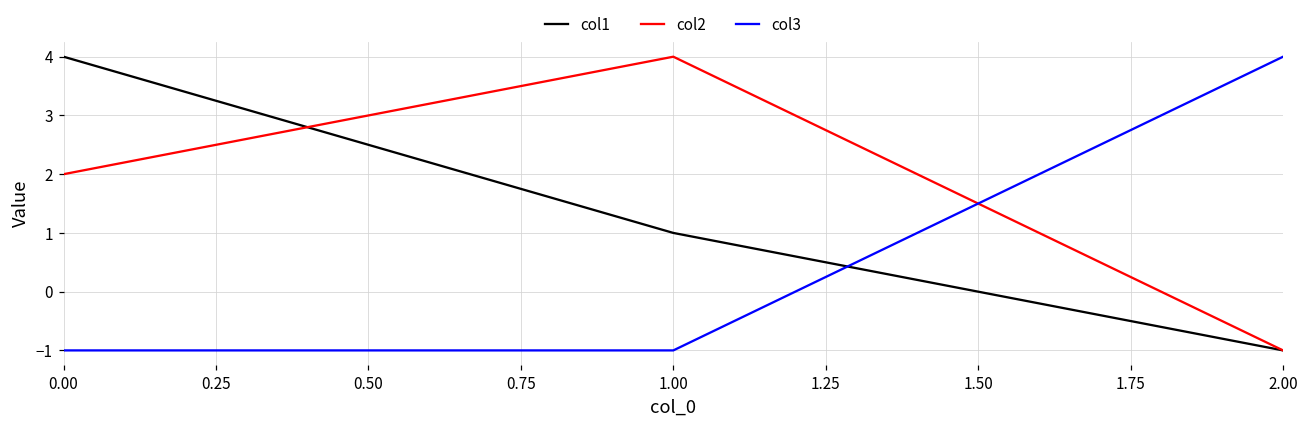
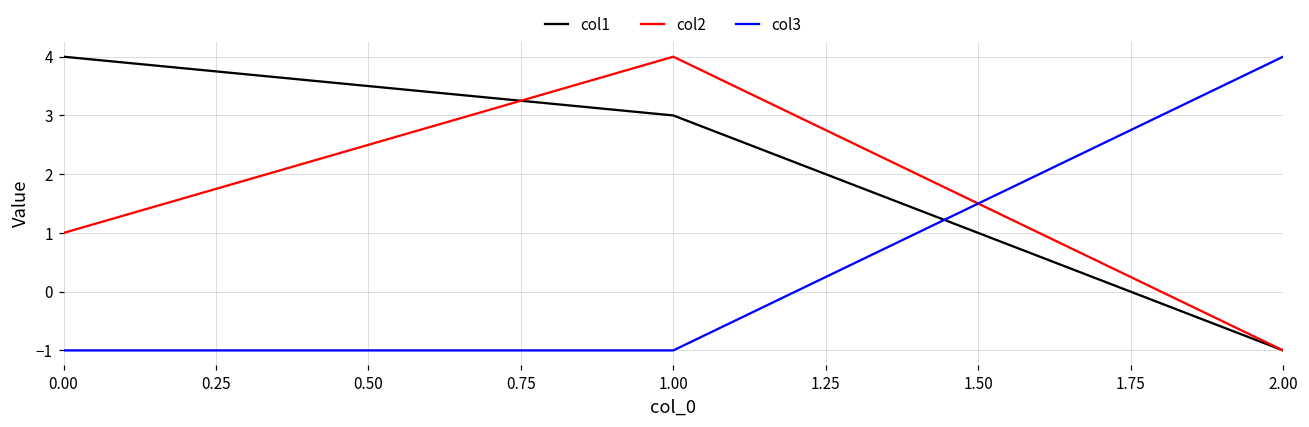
  {
    "col1": {
      "0.00": 4,
-     "1.00": 1
+     "1.00": 3
    },
    "col2": {
-     "0.00": 2,
+     "0.00": 1,
      "1.00": 4
    },
    "col3": {
      "0.00": -1,
      "1.00": -1,
      "2.00": 4
    }
  }
